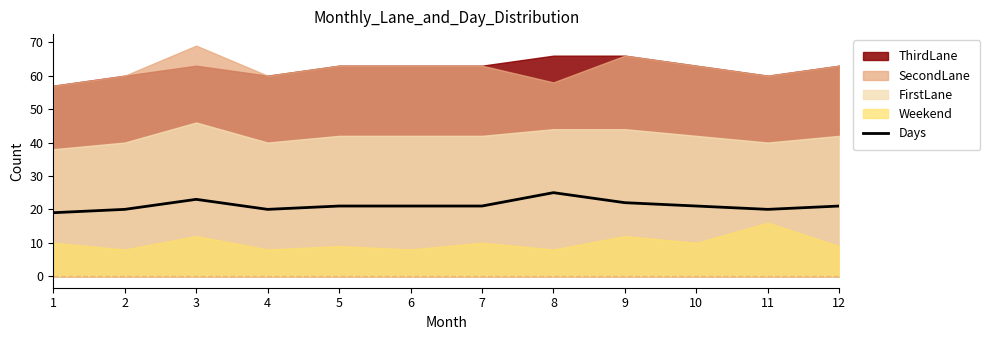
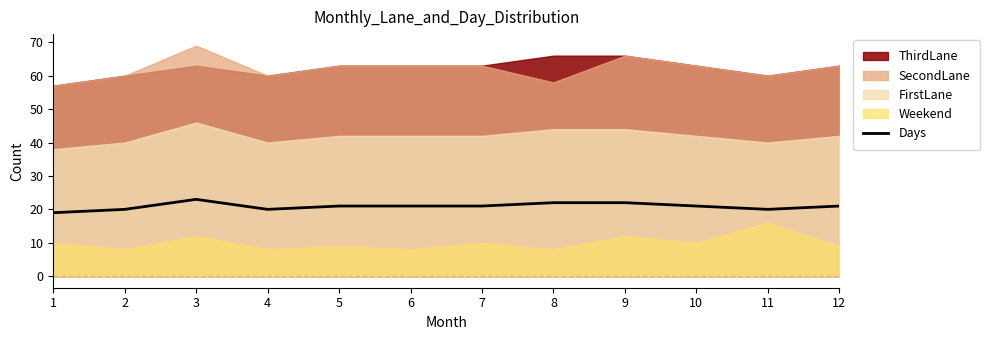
  {
    "Days": {
      "1": 19,
      "2": 20,
      "3": 23,
      "4": 20,
      "5": 21,
      "6": 21,
      "7": 21,
-     "8": 25,
+     "8": 22,
      "9": 22,
      "10": 21,
      "11": 20,
      "12": 21
    },
    "ThirdLane": {
      "3": 63,
      "8": 66
    },
    "SecondLane": {
      "3": 69,
      "8": 58
    },
    "FirstLane": {
      "1": 38,
      "2": 40,
      "3": 46,
      "4": 40,
      "5": 42,
      "6": 42,
      "7": 42,
      "8": 44,
      "9": 44,
      "10": 42,
      "11": 40,
      "12": 42
    },
    "Weekend": {
      "1": 10,
      "2": 8,
      "3": 12,
      "4": 8,
      "5": 9,
      "6": 8,
      "7": 10,
      "8": 8,
      "9": 12,
      "10": 10,
      "11": 16,
      "12": 9
    }
  }
